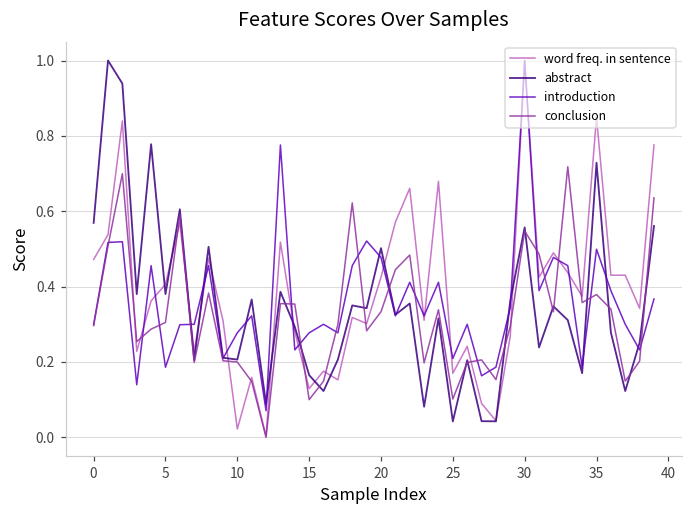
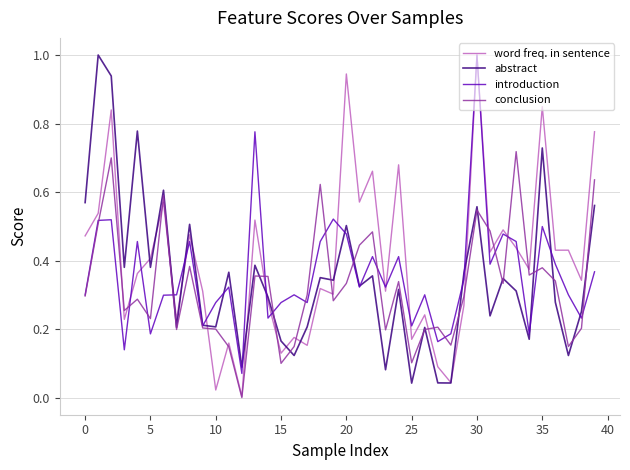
  {
    "word freq. in sentence": {
      "0": 0.47,
      "5": 0.41,
      "10": 0.02,
      "15": 0.13,
-     "20": 0.42,
+     "20": 0.94,
      "25": 0.17
    },
    "abstract": {
      "0": 0.57,
      "5": 0.38,
      "15": 0.17,
      "20": 0.50,
      "25": 0.04,
      "30": 0.56,
      "35": 0.73
    },
    "introduction": {
      "5": 0.19,
      "10": 0.28,
      "15": 0.28,
      "20": 0.48,
      "25": 0.21,
      "35": 0.50
    },
    "conclusion": {
-     "5": 0.30,
+     "5": 0.23,
      "15": 0.10,
      "20": 0.33,
      "25": 0.10,
      "30": 0.55,
      "35": 0.38
    }
  }
